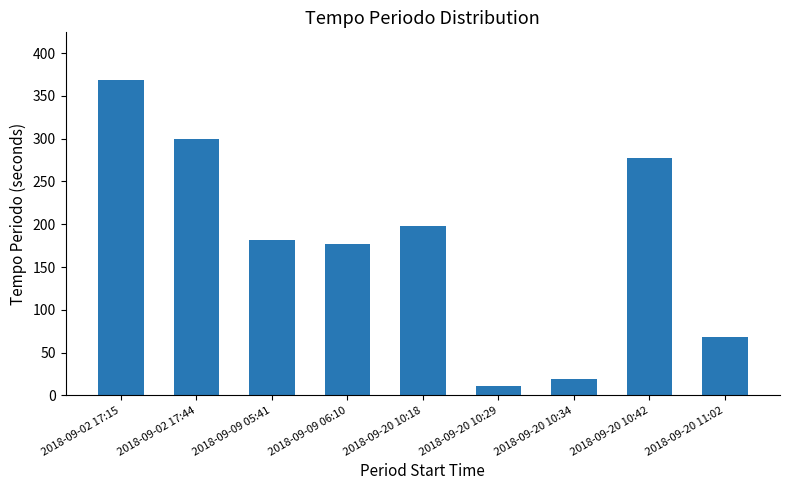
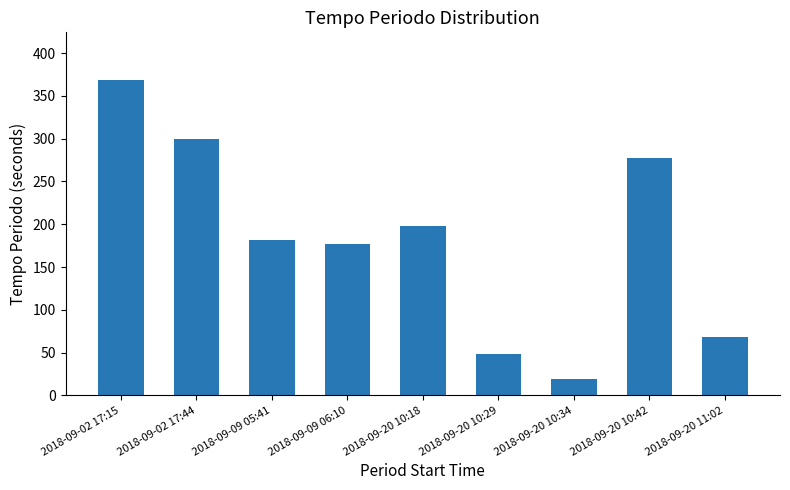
  {
    "2018-09-02 17:15": 370,
    "2018-09-02 17:44": 300,
    "2018-09-09 05:41": 180,
    "2018-09-09 06:10": 180,
    "2018-09-20 10:18": 200,
-   "2018-09-20 10:29": 10,
+   "2018-09-20 10:29": 50,
    "2018-09-20 10:34": 20,
    "2018-09-20 10:42": 280,
    "2018-09-20 11:02": 70
  }
